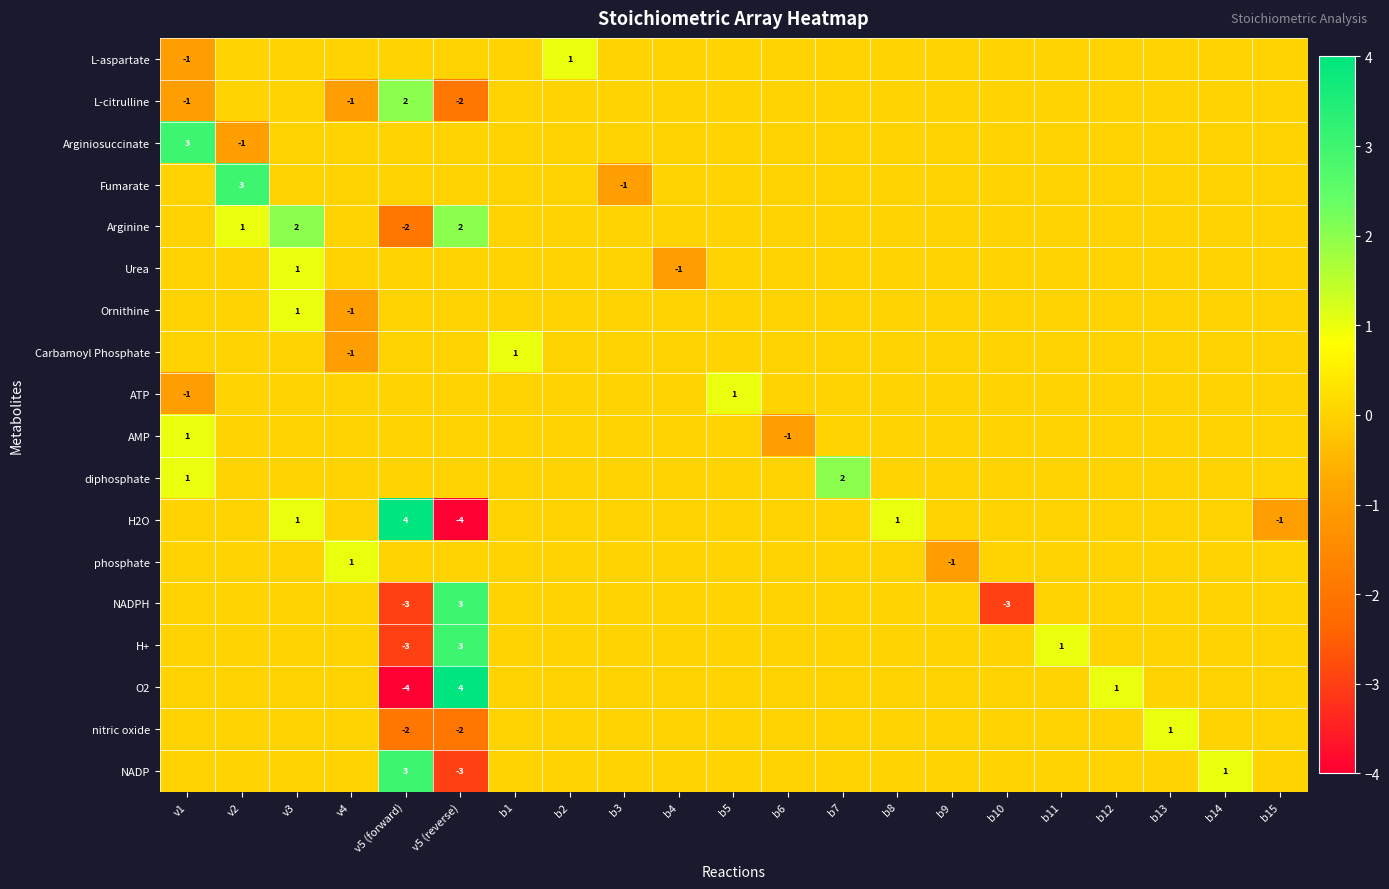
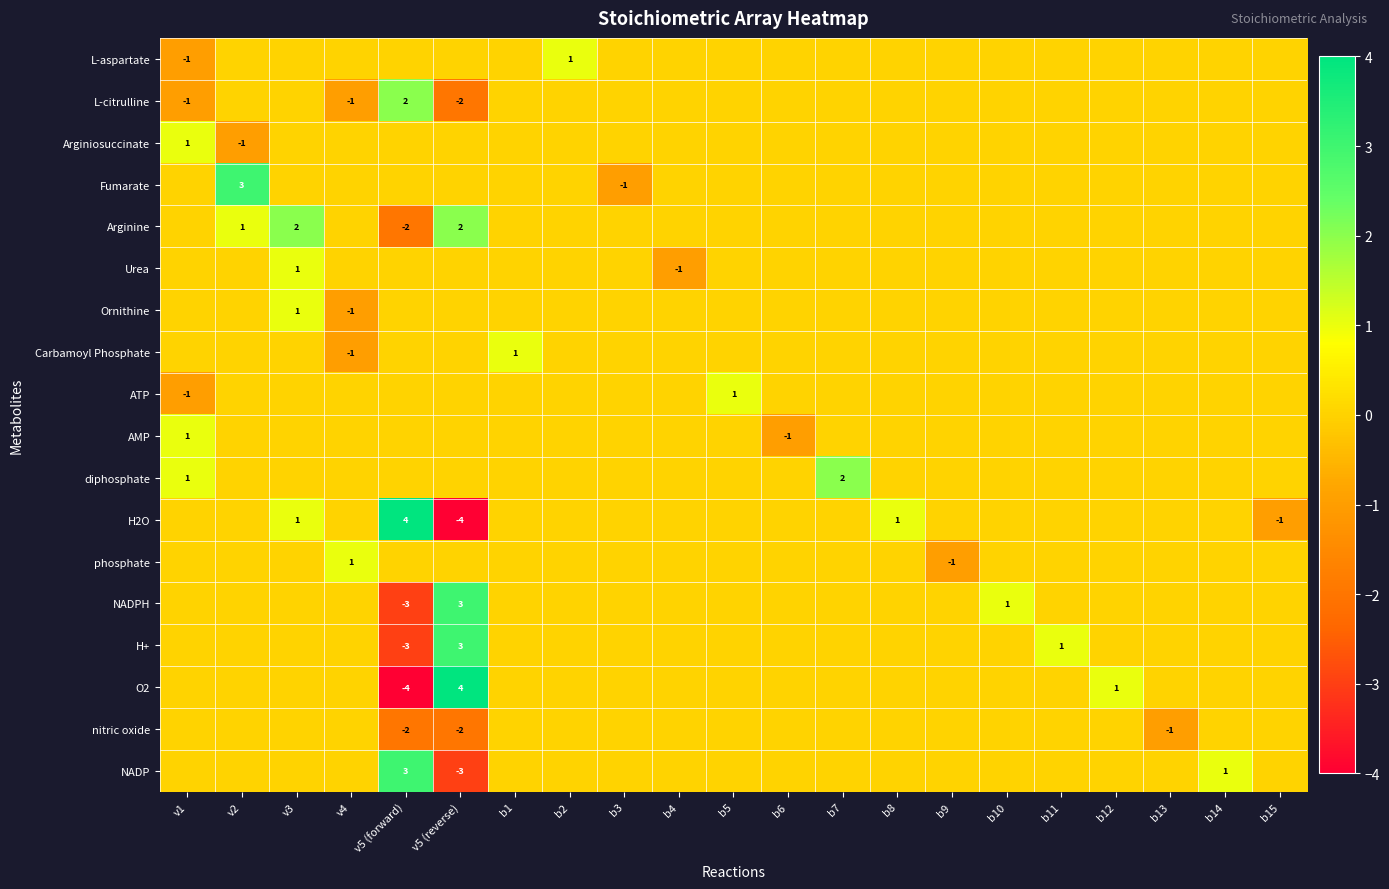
  {
    "L-aspartate": {
      "v1": -1,
      "b2": 1
    },
    "L-citrulline": {
      "v1": -1,
      "v4": -1,
      "v5 (forward)": 2,
      "v5 (reverse)": -2
    },
    "Arginiosuccinate": {
-     "v1": 3,
+     "v1": 1,
      "v2": -1
    },
    "Fumarate": {
      "v2": 3,
      "b3": -1
    },
    "Arginine": {
      "v2": 1,
      "v3": 2,
      "v5 (forward)": -2,
      "v5 (reverse)": 2
    },
    "Urea": {
      "v3": 1,
      "b4": -1
    },
    "Ornithine": {
      "v3": 1,
      "v4": -1
    },
    "Carbamoyl Phosphate": {
      "v4": -1,
      "b1": 1
    },
    "ATP": {
      "v1": -1,
      "b5": 1
    },
    "AMP": {
      "v1": 1,
      "b6": -1
    },
    "diphosphate": {
      "v1": 1,
      "b7": 2
    },
    "H2O": {
      "v3": 1,
      "v5 (forward)": 4,
      "v5 (reverse)": -4,
      "b8": 1,
      "b15": -1
    },
    "phosphate": {
      "v4": 1,
      "b9": -1
    },
    "NADPH": {
      "v5 (forward)": -3,
      "v5 (reverse)": 3,
-     "b10": -3
+     "b10": 1
    },
    "H+": {
      "v5 (forward)": -3,
      "v5 (reverse)": 3,
      "b11": 1
    },
    "O2": {
      "v5 (forward)": -4,
      "v5 (reverse)": 4,
      "b12": 1
    },
    "nitric oxide": {
      "v5 (forward)": -2,
      "v5 (reverse)": -2,
-     "b13": 1
+     "b13": -1
    },
    "NADP": {
      "v5 (forward)": 3,
      "v5 (reverse)": -3,
      "b14": 1
    }
  }
